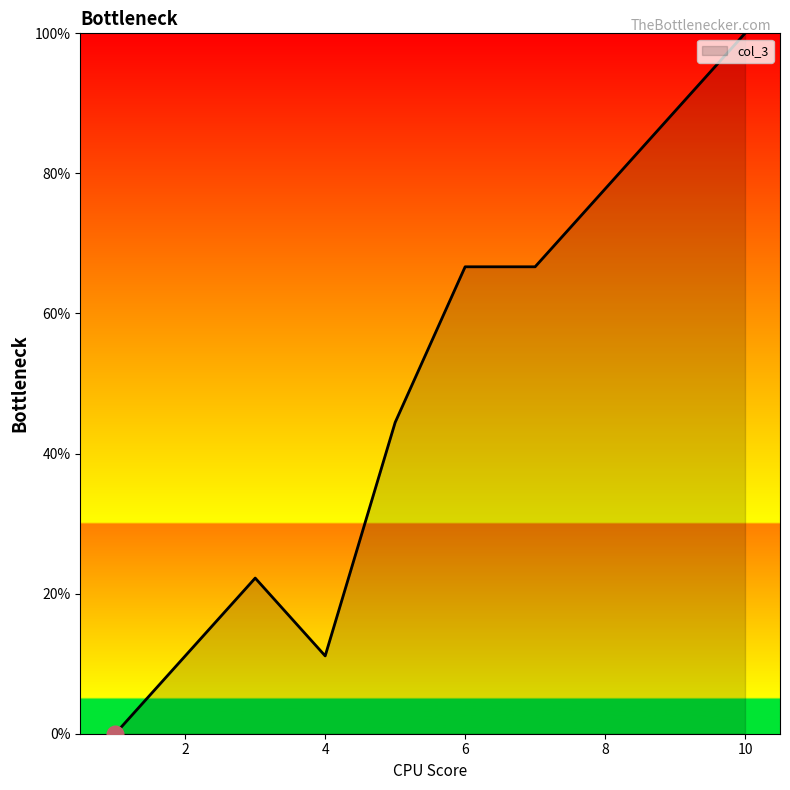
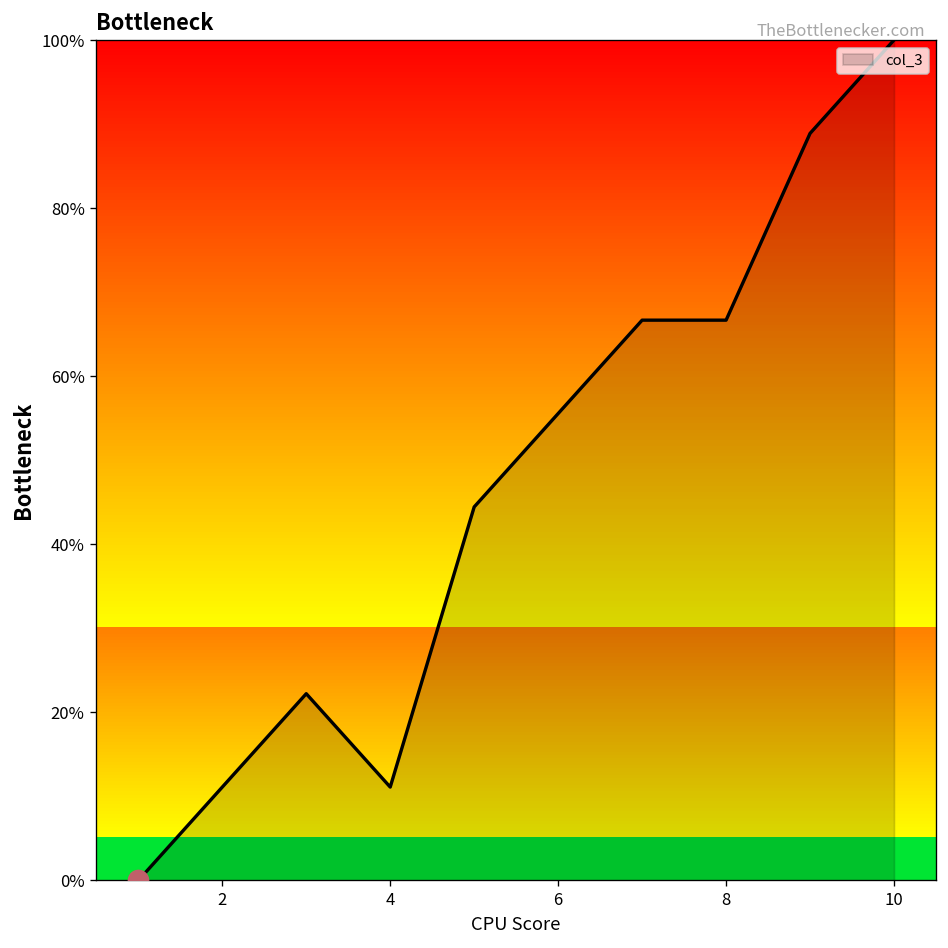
  {
    "col_3": {
      "2": "11%",
      "4": "11%",
-     "6": "67%",
-     "8": "78%",
+     "6": "56%",
+     "8": "67%",
      "10": "100%"
    }
  }
